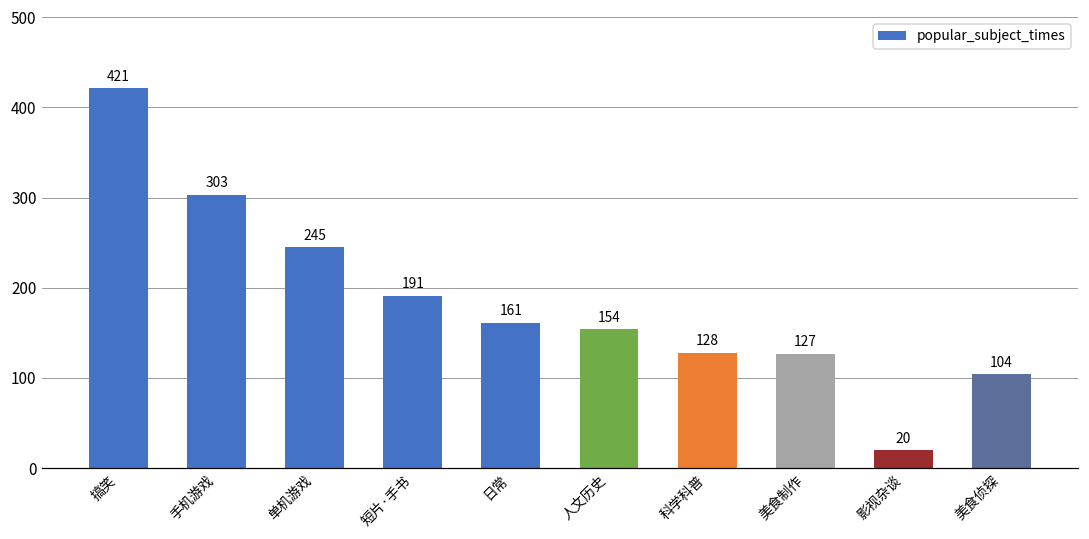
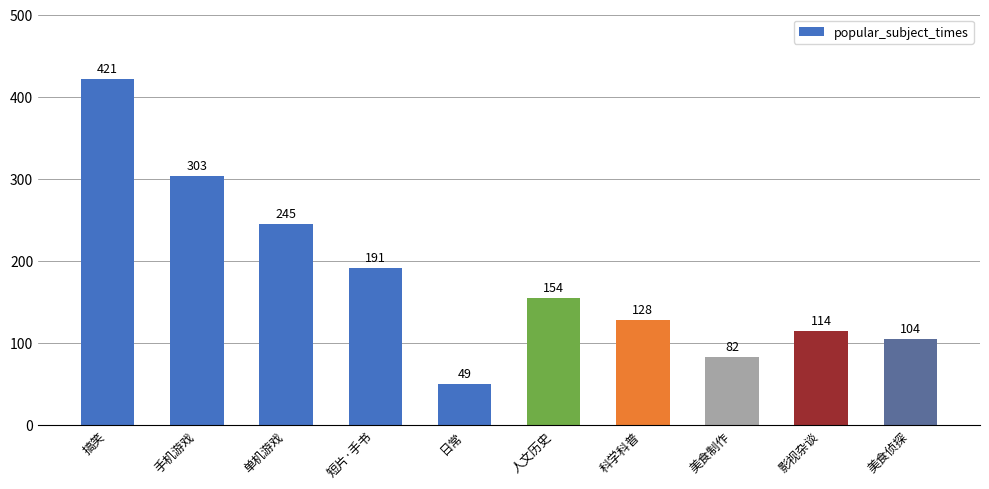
  {
    "搞笑": 421,
    "手机游戏": 303,
    "单机游戏": 245,
    "短片·手书": 191,
-   "日常": 161,
+   "日常": 49,
    "人文历史": 154,
    "科学科普": 128,
-   "美食制作": 127,
-   "影视杂谈": 20,
+   "美食制作": 82,
+   "影视杂谈": 114,
    "美食侦探": 104
  }
